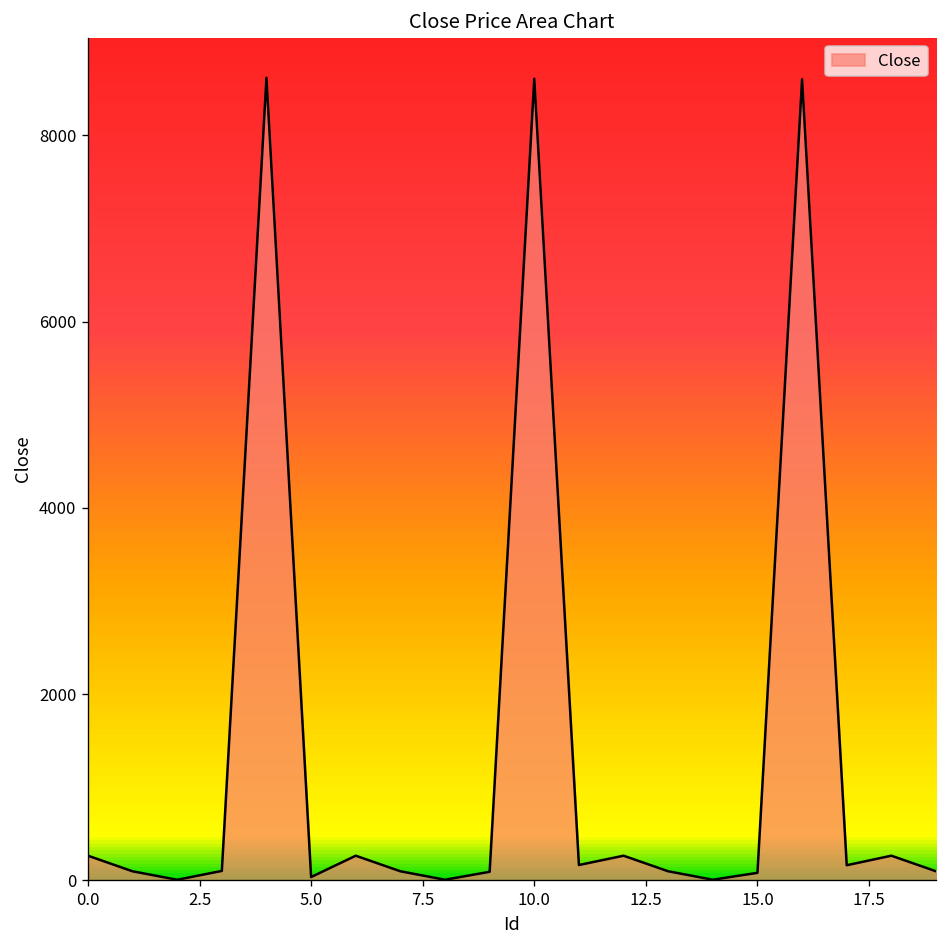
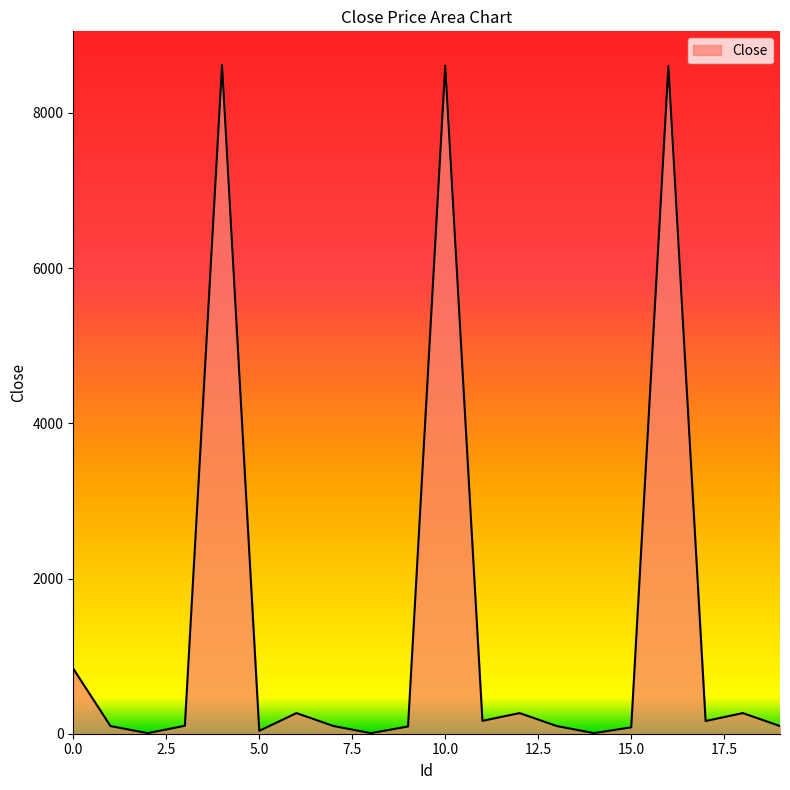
  {
-   "0.0": 300,
+   "0.0": 800,
    "5.0": 0,
    "10.0": 8600,
    "15.0": 100
  }
